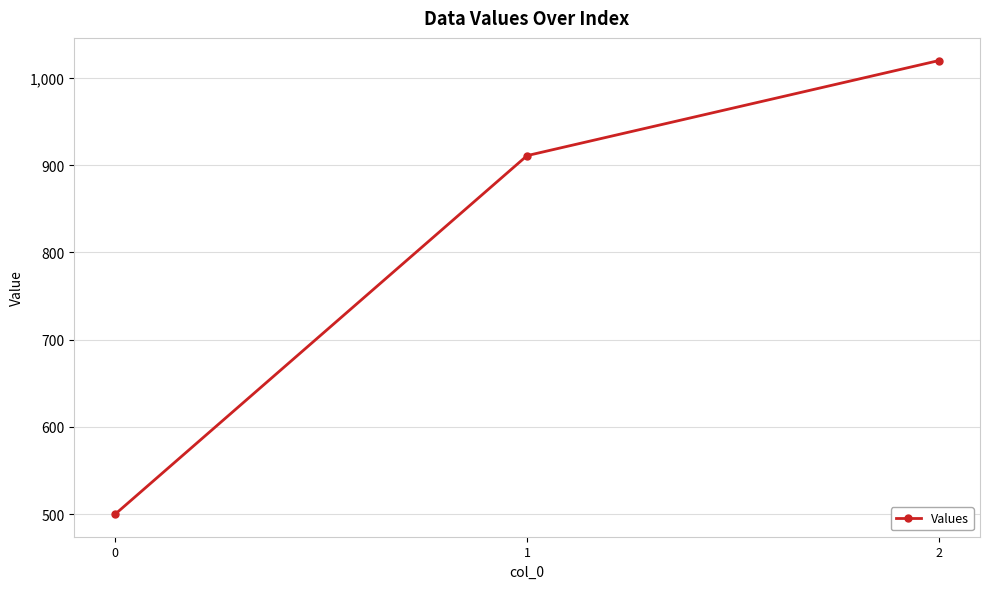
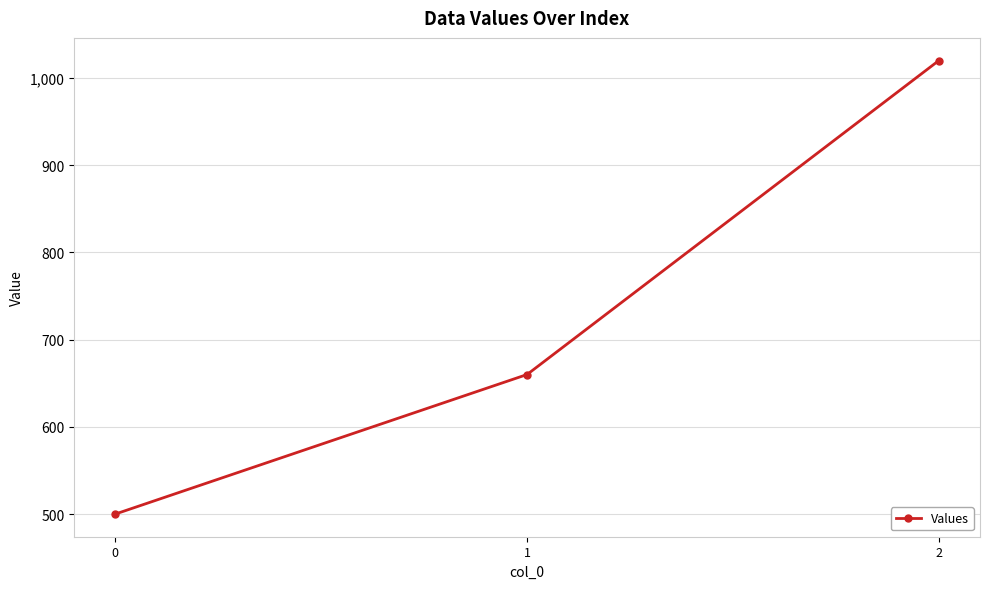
  {
    "0": "500",
-   "1": "910",
+   "1": "660",
    "2": "1,020"
  }
